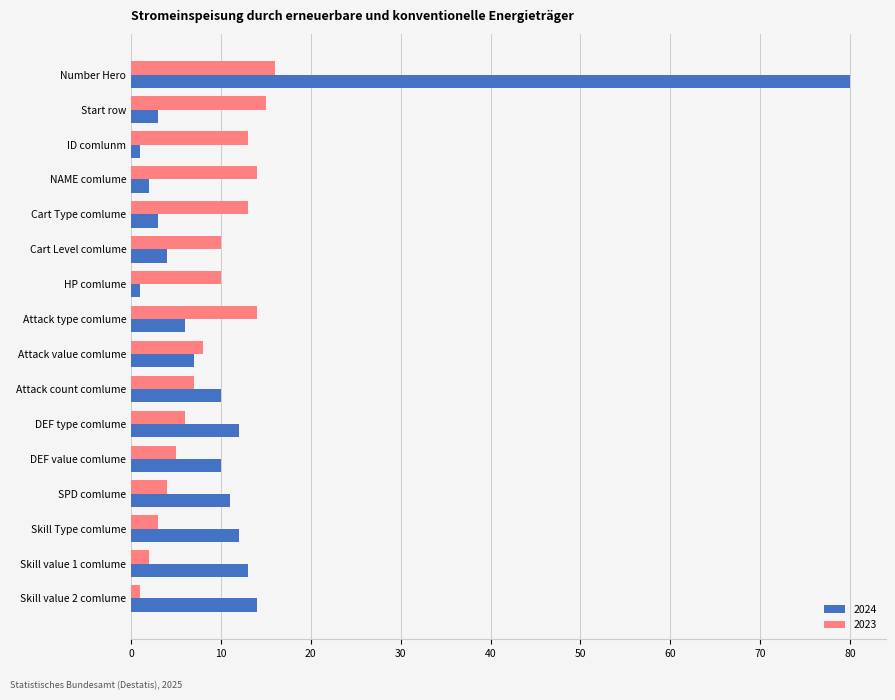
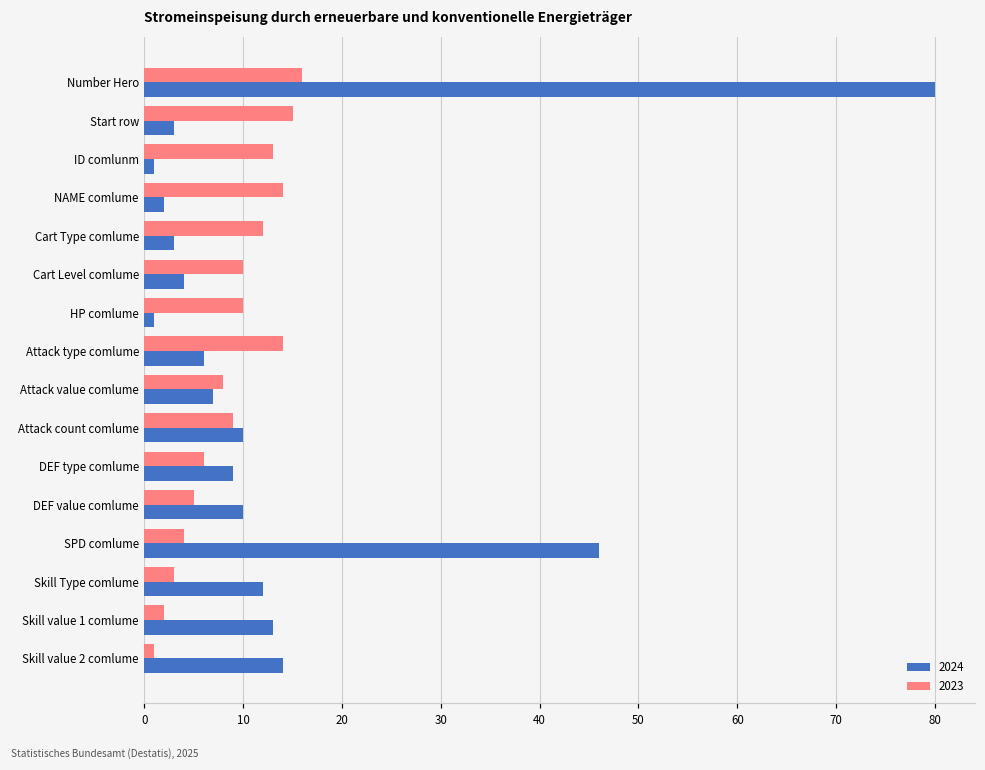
  {
    "2024": {
      "Number Hero": 80,
      "Start row": 3,
      "ID comlunm": 1,
      "NAME comlume": 2,
      "Cart Type comlume": 3,
      "Cart Level comlume": 4,
      "HP comlume": 1,
      "Attack type comlume": 6,
      "Attack value comlume": 7,
      "Attack count comlume": 10,
-     "DEF type comlume": 12,
+     "DEF type comlume": 9,
      "DEF value comlume": 10,
-     "SPD comlume": 11,
+     "SPD comlume": 46,
      "Skill Type comlume": 12,
      "Skill value 1 comlume": 13,
      "Skill value 2 comlume": 14
    },
    "2023": {
      "Number Hero": 16,
      "Start row": 15,
      "ID comlunm": 13,
      "NAME comlume": 14,
-     "Cart Type comlume": 13,
+     "Cart Type comlume": 12,
      "Cart Level comlume": 10,
      "HP comlume": 10,
      "Attack type comlume": 14,
      "Attack value comlume": 8,
-     "Attack count comlume": 7,
+     "Attack count comlume": 9,
      "DEF type comlume": 6,
      "DEF value comlume": 5,
      "SPD comlume": 4,
      "Skill Type comlume": 3,
      "Skill value 1 comlume": 2,
      "Skill value 2 comlume": 1
    }
  }
